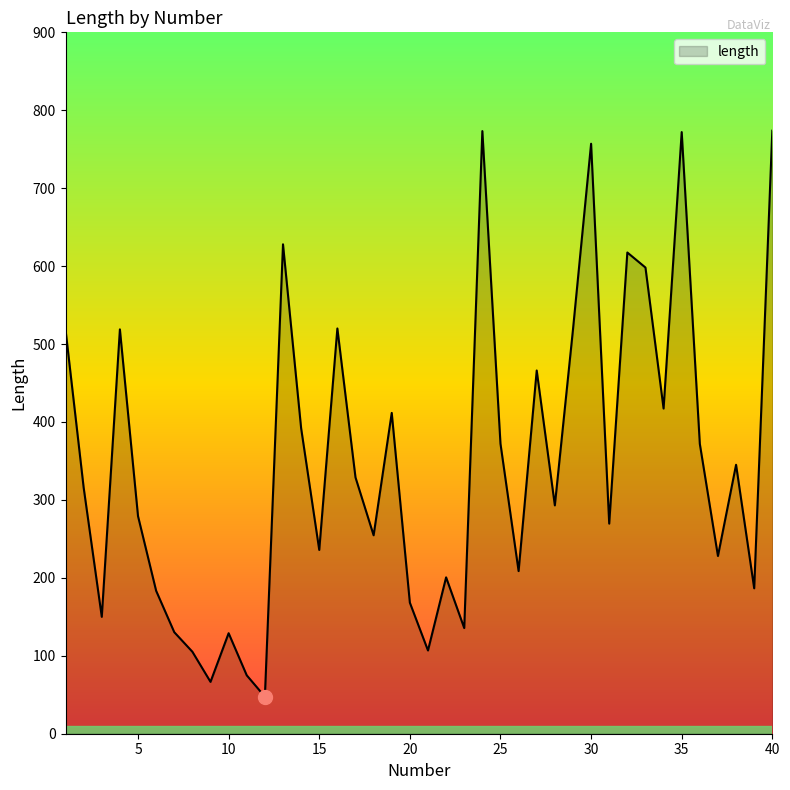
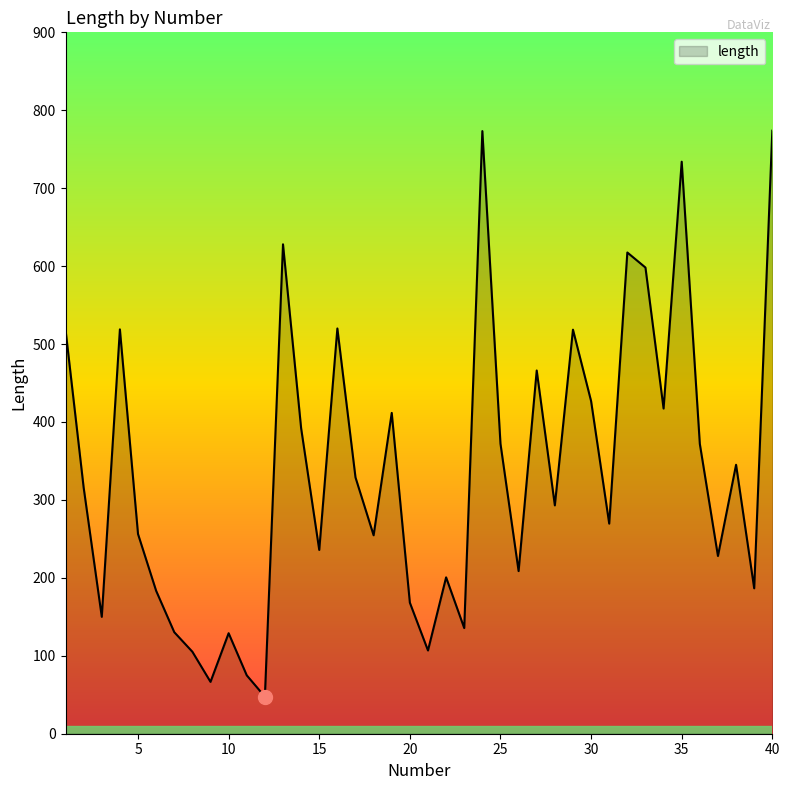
  {
    "length": {
-     "5": 280,
+     "5": 260,
      "10": 130,
      "15": 240,
      "20": 170,
      "25": 370,
-     "30": 760,
-     "35": 770,
+     "30": 430,
+     "35": 730,
      "40": 770
    }
  }
